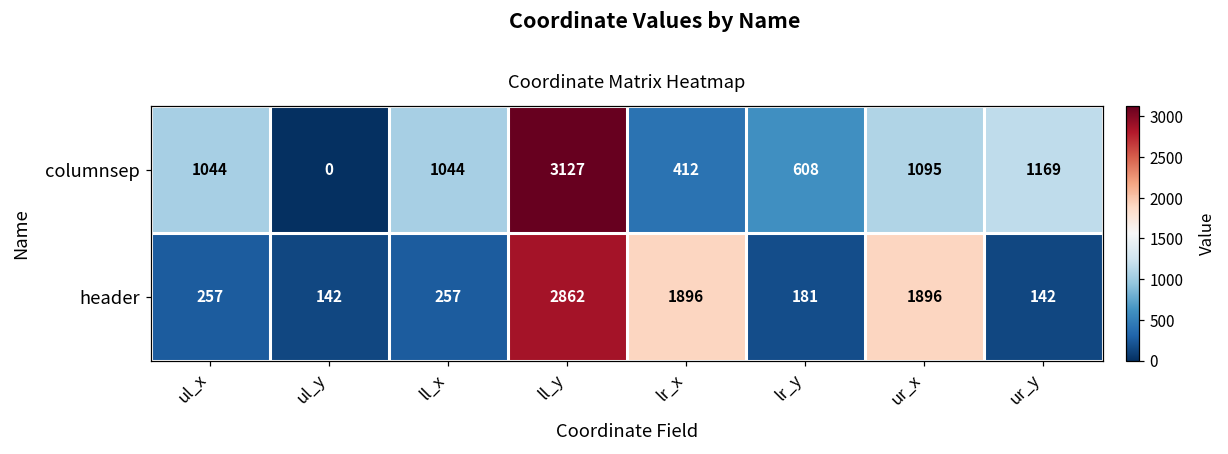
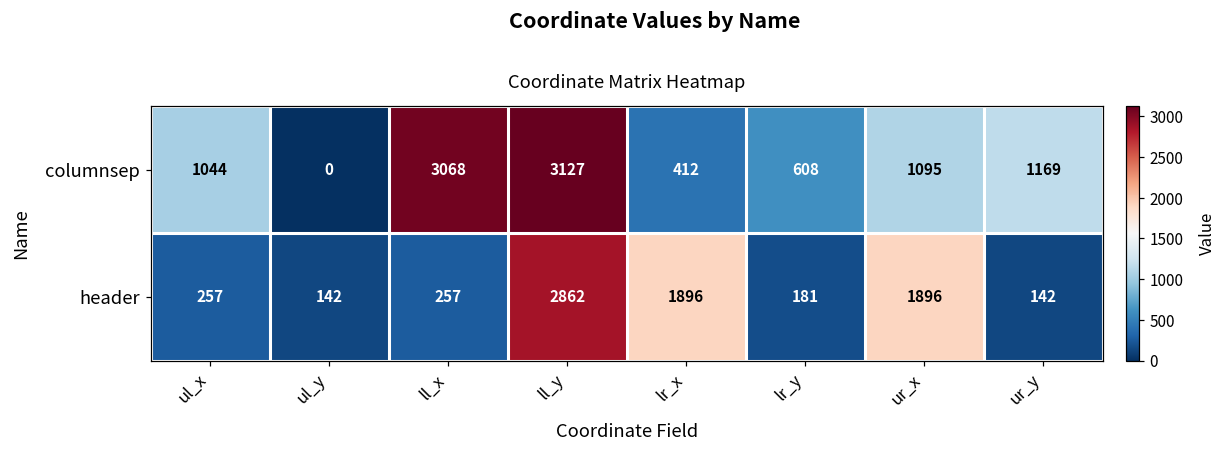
  {
    "columnsep": {
      "ul_x": 1044,
      "ul_y": 0,
-     "ll_x": 1044,
+     "ll_x": 3068,
      "ll_y": 3127,
      "lr_x": 412,
      "lr_y": 608,
      "ur_x": 1095,
      "ur_y": 1169
    },
    "header": {
      "ul_x": 257,
      "ul_y": 142,
      "ll_x": 257,
      "ll_y": 2862,
      "lr_x": 1896,
      "lr_y": 181,
      "ur_x": 1896,
      "ur_y": 142
    }
  }
